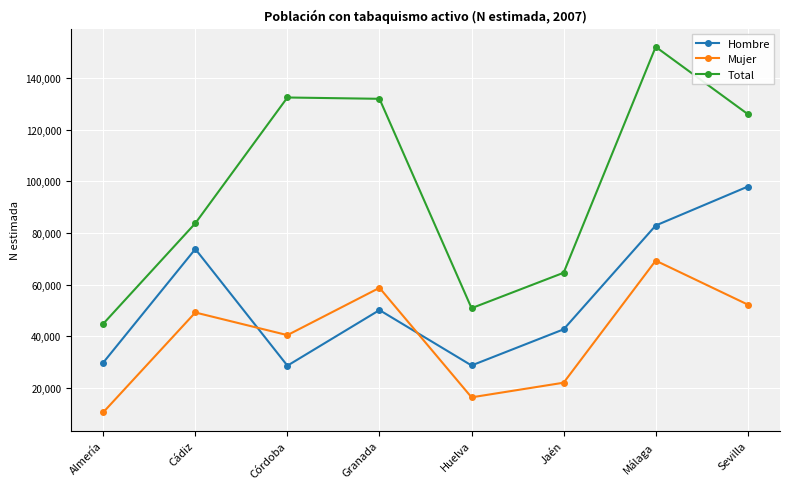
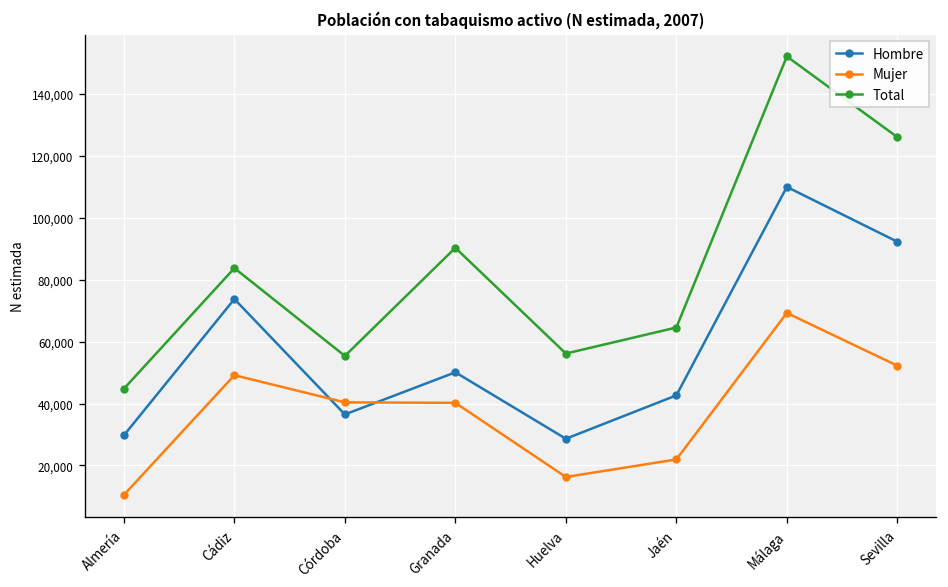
  {
    "Hombre": {
      "Almería": "30,000",
      "Cádiz": "74,000",
-     "Córdoba": "29,000",
+     "Córdoba": "36,000",
      "Granada": "50,000",
      "Huelva": "29,000",
      "Jaén": "43,000",
-     "Málaga": "83,000",
-     "Sevilla": "98,000"
+     "Málaga": "110,000",
+     "Sevilla": "92,000"
    },
    "Mujer": {
      "Almería": "10,000",
      "Cádiz": "49,000",
      "Córdoba": "40,000",
-     "Granada": "59,000",
+     "Granada": "40,000",
      "Huelva": "16,000",
      "Jaén": "22,000",
      "Málaga": "69,000",
      "Sevilla": "52,000"
    },
    "Total": {
      "Almería": "45,000",
      "Cádiz": "84,000",
-     "Córdoba": "133,000",
-     "Granada": "132,000",
-     "Huelva": "51,000",
+     "Córdoba": "55,000",
+     "Granada": "90,000",
+     "Huelva": "56,000",
      "Jaén": "65,000",
      "Málaga": "152,000",
      "Sevilla": "126,000"
    }
  }
